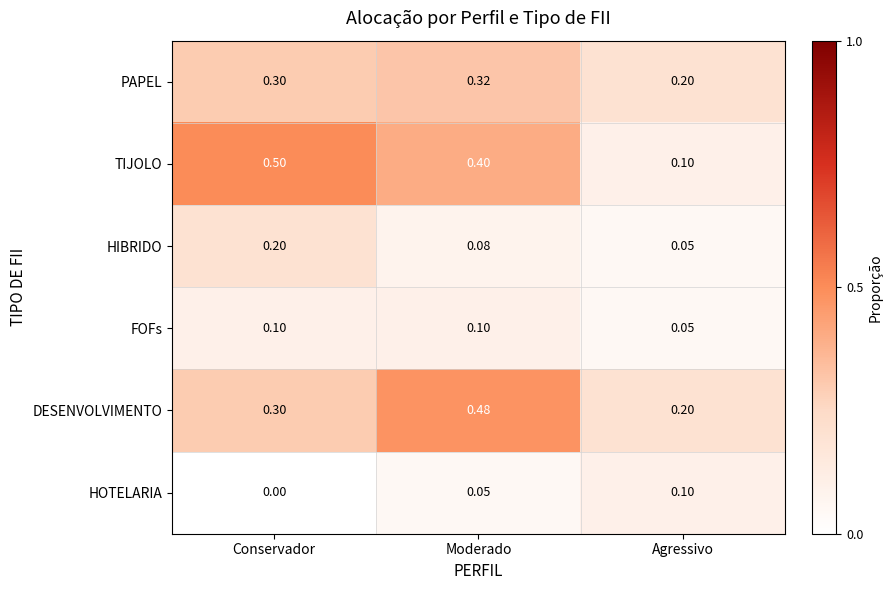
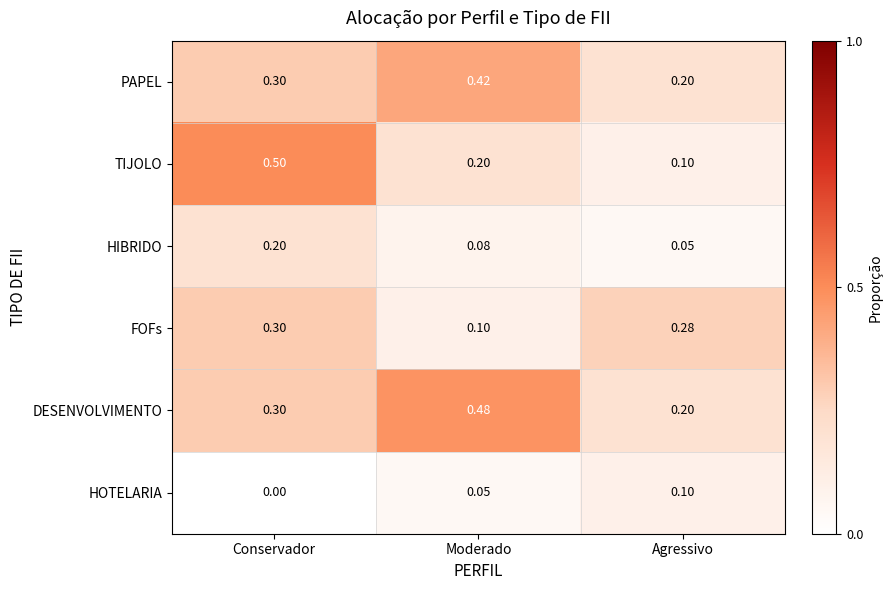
  {
    "PAPEL": {
      "Conservador": 0.30,
-     "Moderado": 0.32,
+     "Moderado": 0.42,
      "Agressivo": 0.20
    },
    "TIJOLO": {
      "Conservador": 0.50,
-     "Moderado": 0.40,
+     "Moderado": 0.20,
      "Agressivo": 0.10
    },
    "HIBRIDO": {
      "Conservador": 0.20,
      "Moderado": 0.08,
      "Agressivo": 0.05
    },
    "FOFs": {
-     "Conservador": 0.10,
+     "Conservador": 0.30,
      "Moderado": 0.10,
-     "Agressivo": 0.05
+     "Agressivo": 0.28
    },
    "DESENVOLVIMENTO": {
      "Conservador": 0.30,
      "Moderado": 0.48,
      "Agressivo": 0.20
    },
    "HOTELARIA": {
      "Conservador": 0.00,
      "Moderado": 0.05,
      "Agressivo": 0.10
    }
  }
